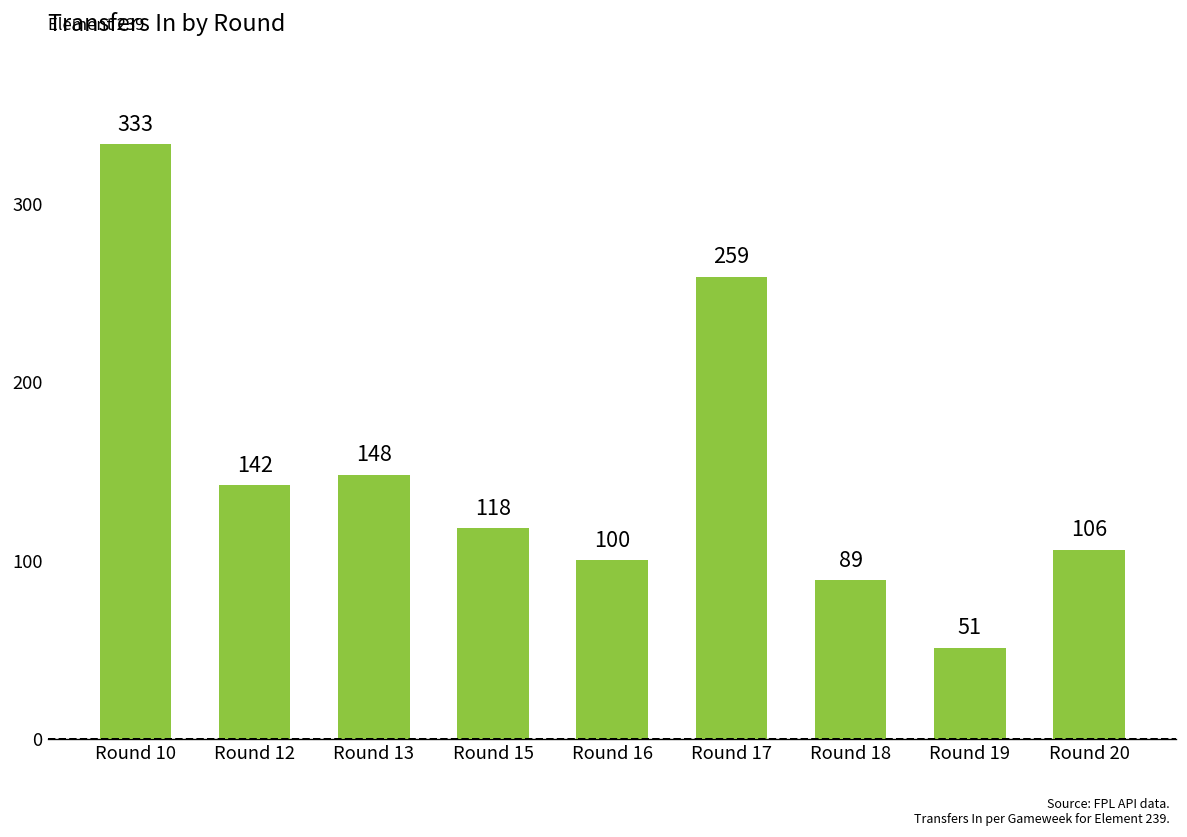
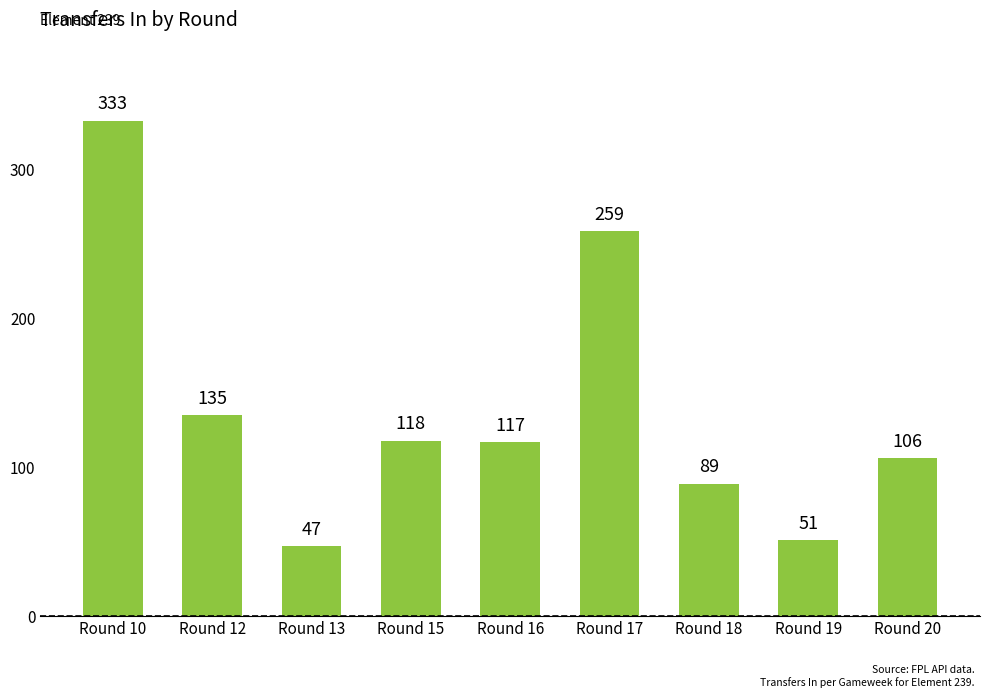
  {
    "Round 10": 333,
-   "Round 12": 142,
-   "Round 13": 148,
+   "Round 12": 135,
+   "Round 13": 47,
    "Round 15": 118,
-   "Round 16": 100,
+   "Round 16": 117,
    "Round 17": 259,
    "Round 18": 89,
    "Round 19": 51,
    "Round 20": 106
  }
